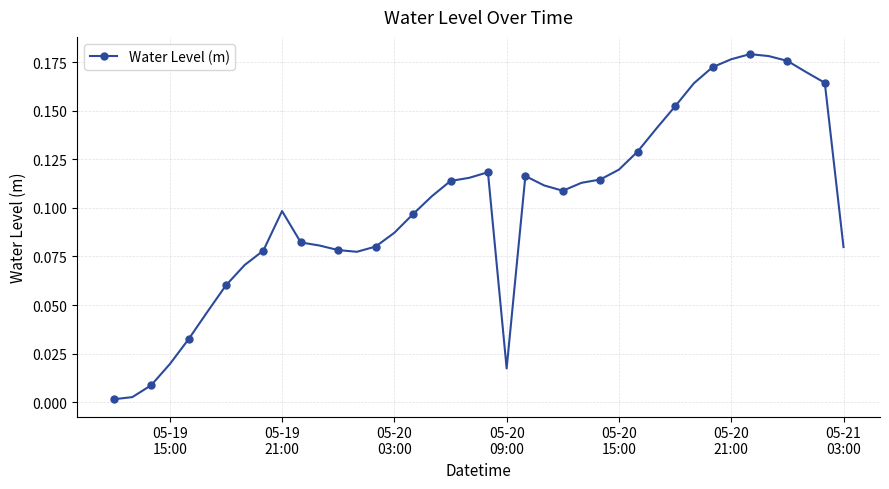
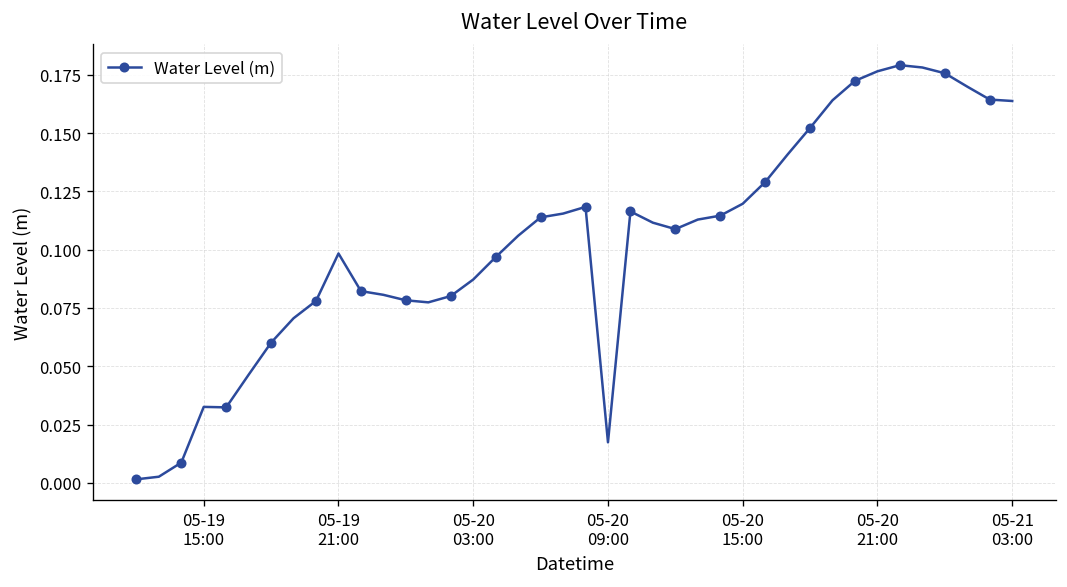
  {
-   "05-19 15:00": 0.020,
+   "05-19 15:00": 0.033,
    "05-19 21:00": 0.098,
    "05-20 03:00": 0.087,
    "05-20 09:00": 0.017,
    "05-20 15:00": 0.120,
    "05-20 21:00": 0.177,
-   "05-21 03:00": 0.080
+   "05-21 03:00": 0.164
  }
